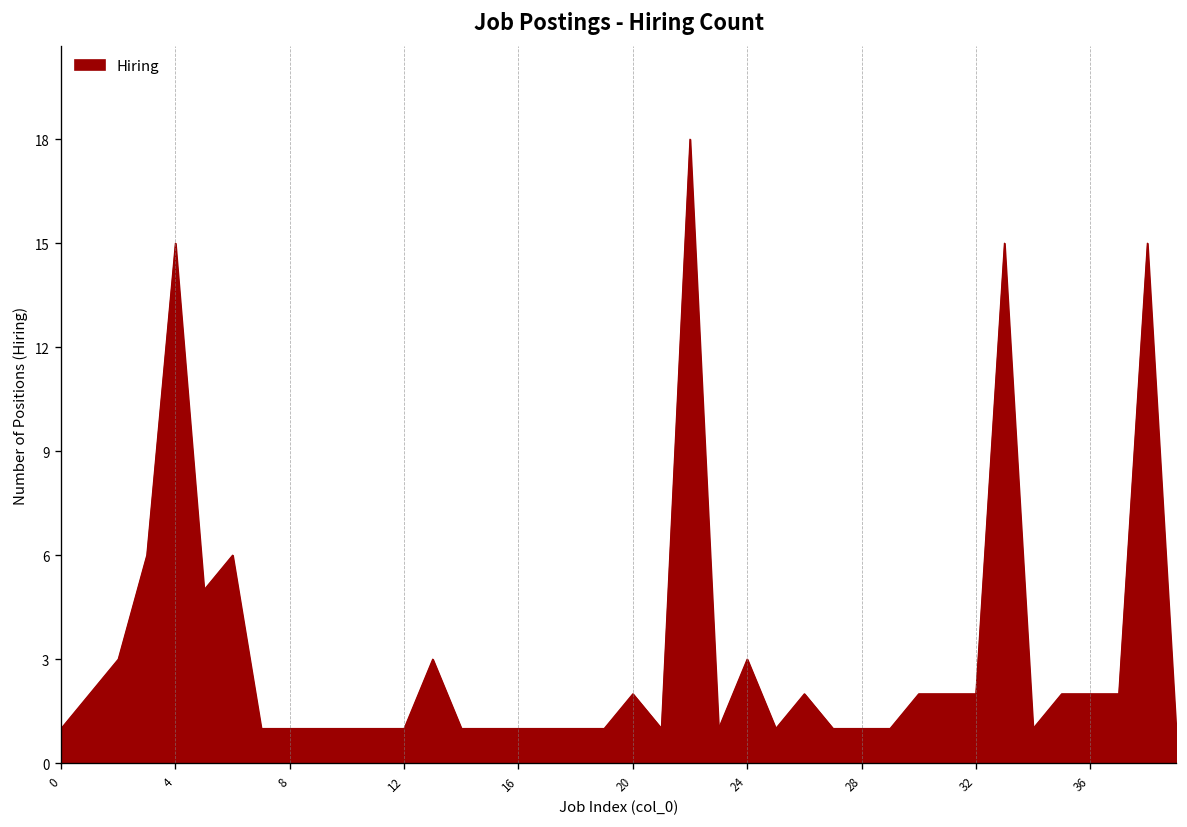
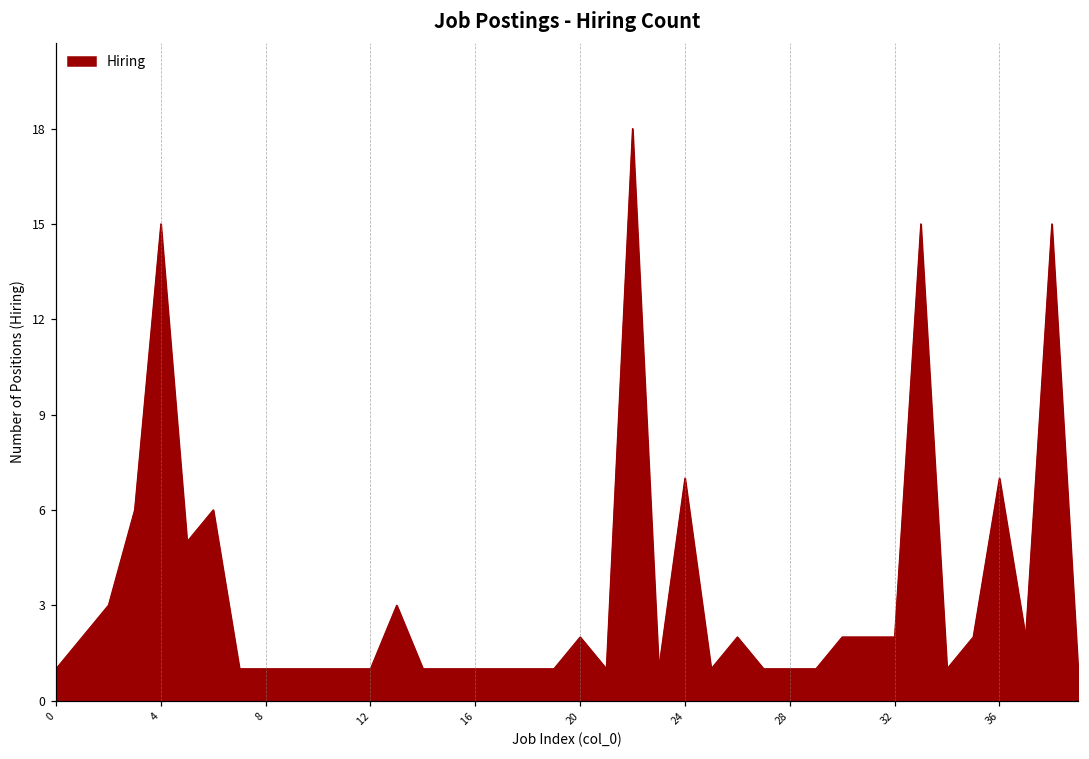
  {
    "0": 1,
    "4": 15,
    "8": 1,
    "12": 1,
    "16": 1,
    "20": 2,
-   "24": 3,
+   "24": 7,
    "28": 1,
    "32": 2,
-   "36": 2
+   "36": 7
  }
